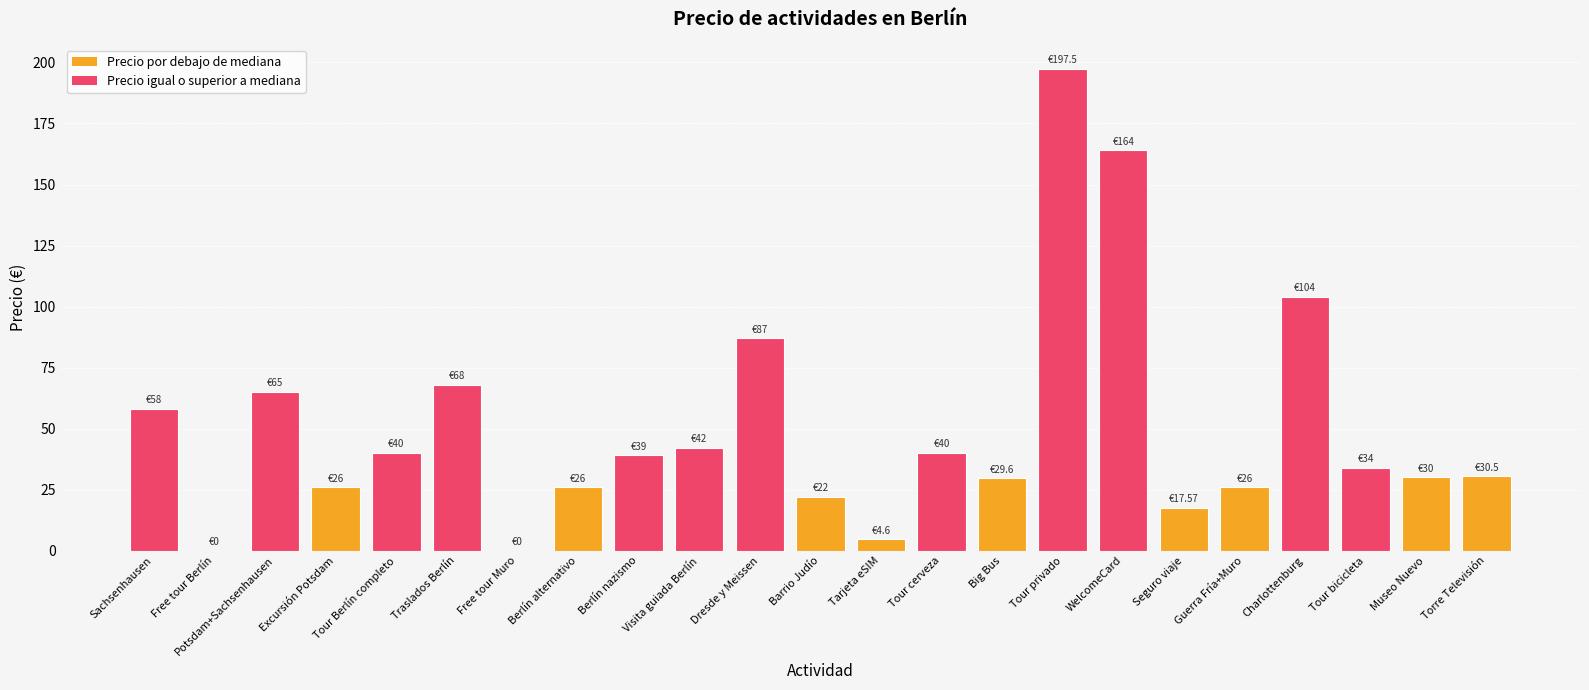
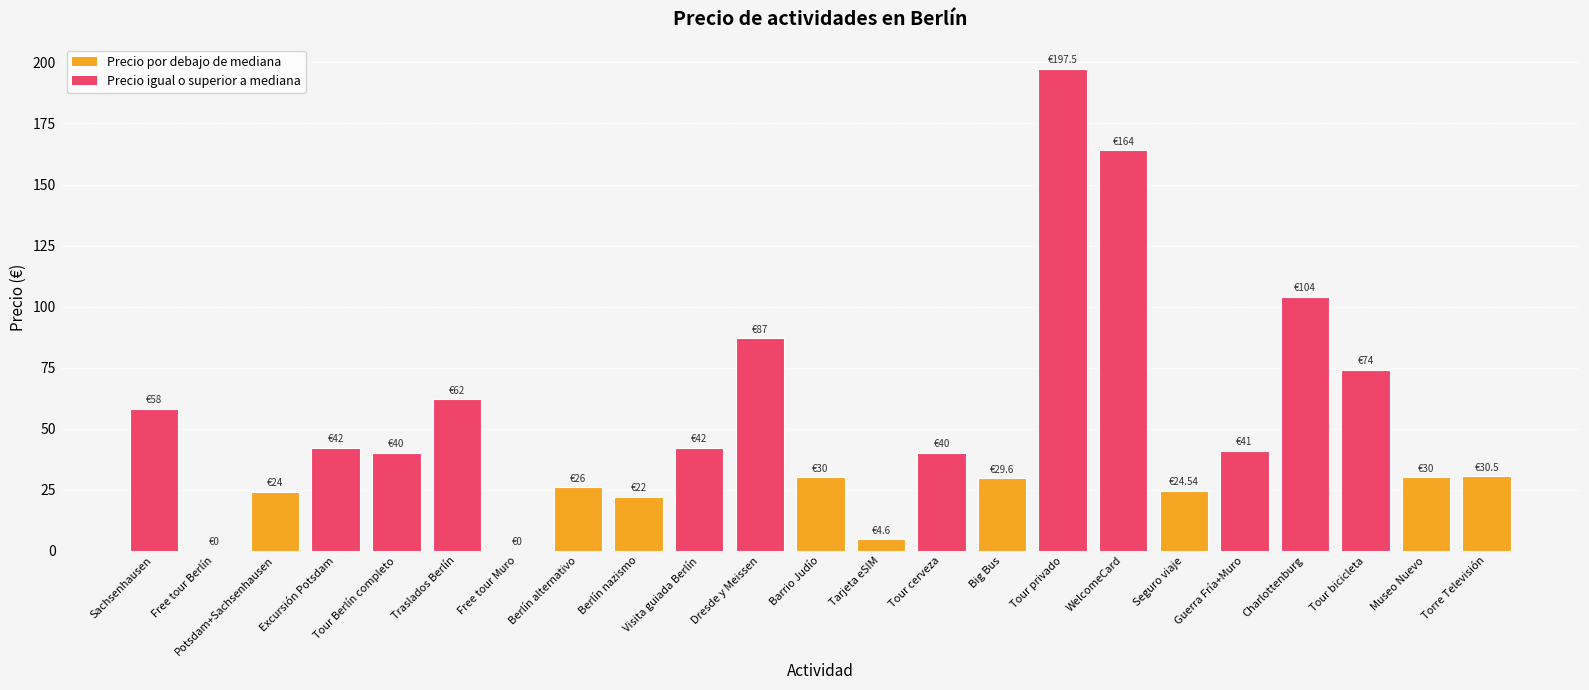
  {
    "Sachsenhausen": "€58",
    "Free tour Berlín": "€0",
-   "Potsdam+Sachsenhausen": "€65",
-   "Excursión Potsdam": "€26",
+   "Potsdam+Sachsenhausen": "€24",
+   "Excursión Potsdam": "€42",
    "Tour Berlín completo": "€40",
-   "Traslados Berlín": "€68",
+   "Traslados Berlín": "€62",
    "Free tour Muro": "€0",
    "Berlín alternativo": "€26",
-   "Berlín nazismo": "€39",
+   "Berlín nazismo": "€22",
    "Visita guiada Berlín": "€42",
    "Dresde y Meissen": "€87",
-   "Barrio Judío": "€22",
+   "Barrio Judío": "€30",
    "Tarjeta eSIM": "€4.6",
    "Tour cerveza": "€40",
    "Big Bus": "€29.6",
    "Tour privado": "€197.5",
    "WelcomeCard": "€164",
-   "Seguro viaje": "€17.57",
-   "Guerra Fría+Muro": "€26",
+   "Seguro viaje": "€24.54",
+   "Guerra Fría+Muro": "€41",
    "Charlottenburg": "€104",
-   "Tour bicicleta": "€34",
+   "Tour bicicleta": "€74",
    "Museo Nuevo": "€30",
    "Torre Televisión": "€30.5"
  }
